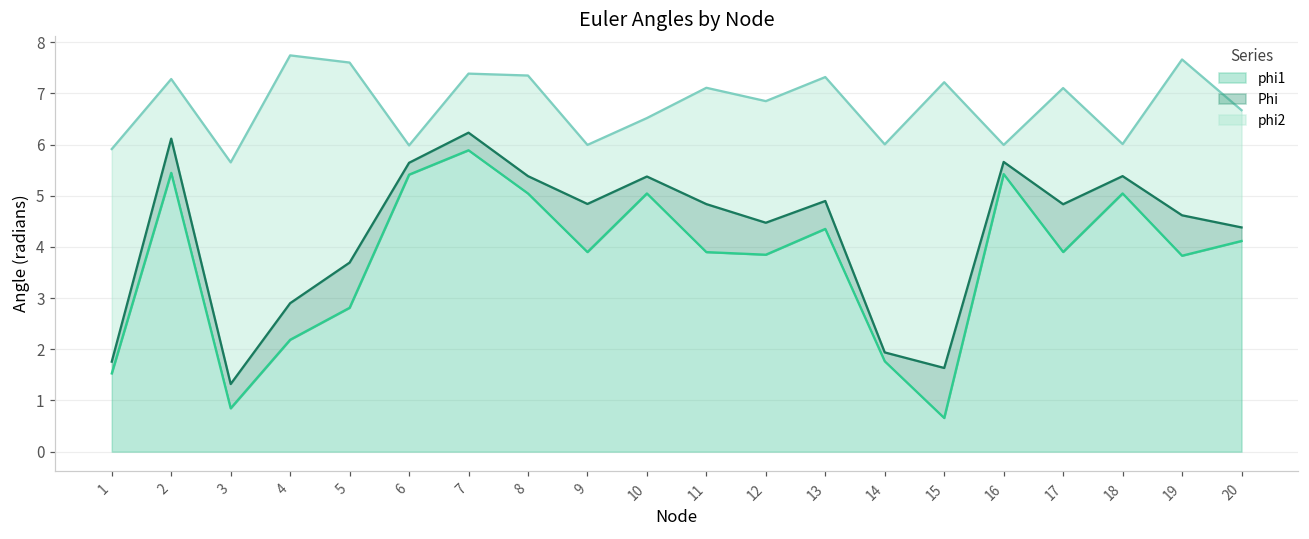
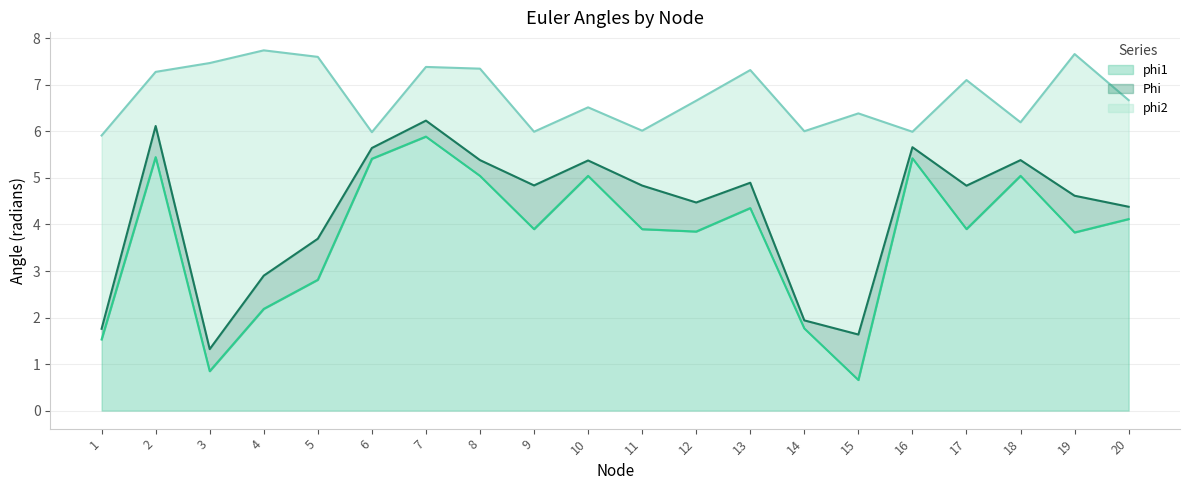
  {
    "phi2": {
      "1": 4.2,
      "2": 1.2,
-     "3": 4.3,
+     "3": 6.1,
      "4": 4.8,
      "5": 3.9,
      "6": 0.3,
      "7": 1.2,
      "8": 2.0,
      "9": 1.2,
      "10": 1.1,
-     "11": 2.3,
-     "12": 2.4,
+     "11": 1.2,
+     "12": 2.2,
      "13": 2.4,
      "14": 4.1,
-     "15": 5.6,
+     "15": 4.8,
      "16": 0.3,
      "17": 2.3,
-     "18": 0.6,
+     "18": 0.8,
      "19": 3.0,
      "20": 2.3
    }
  }
